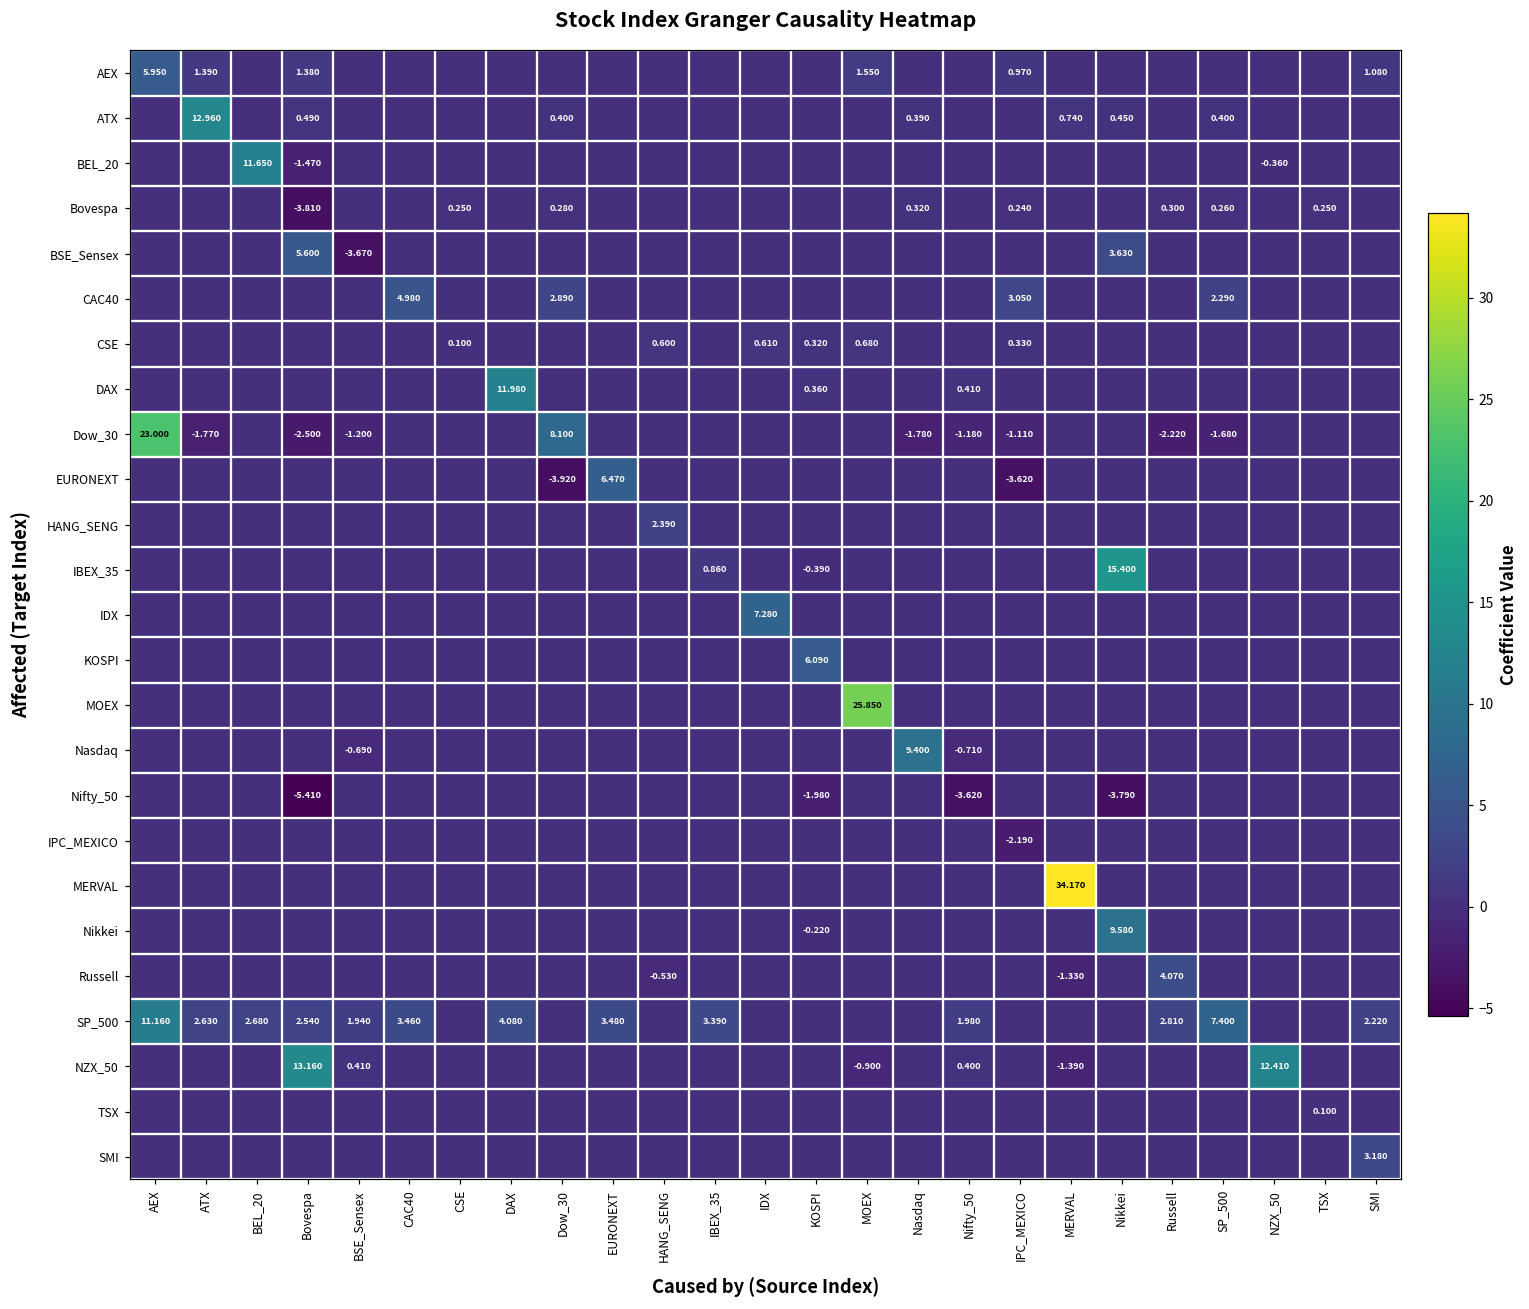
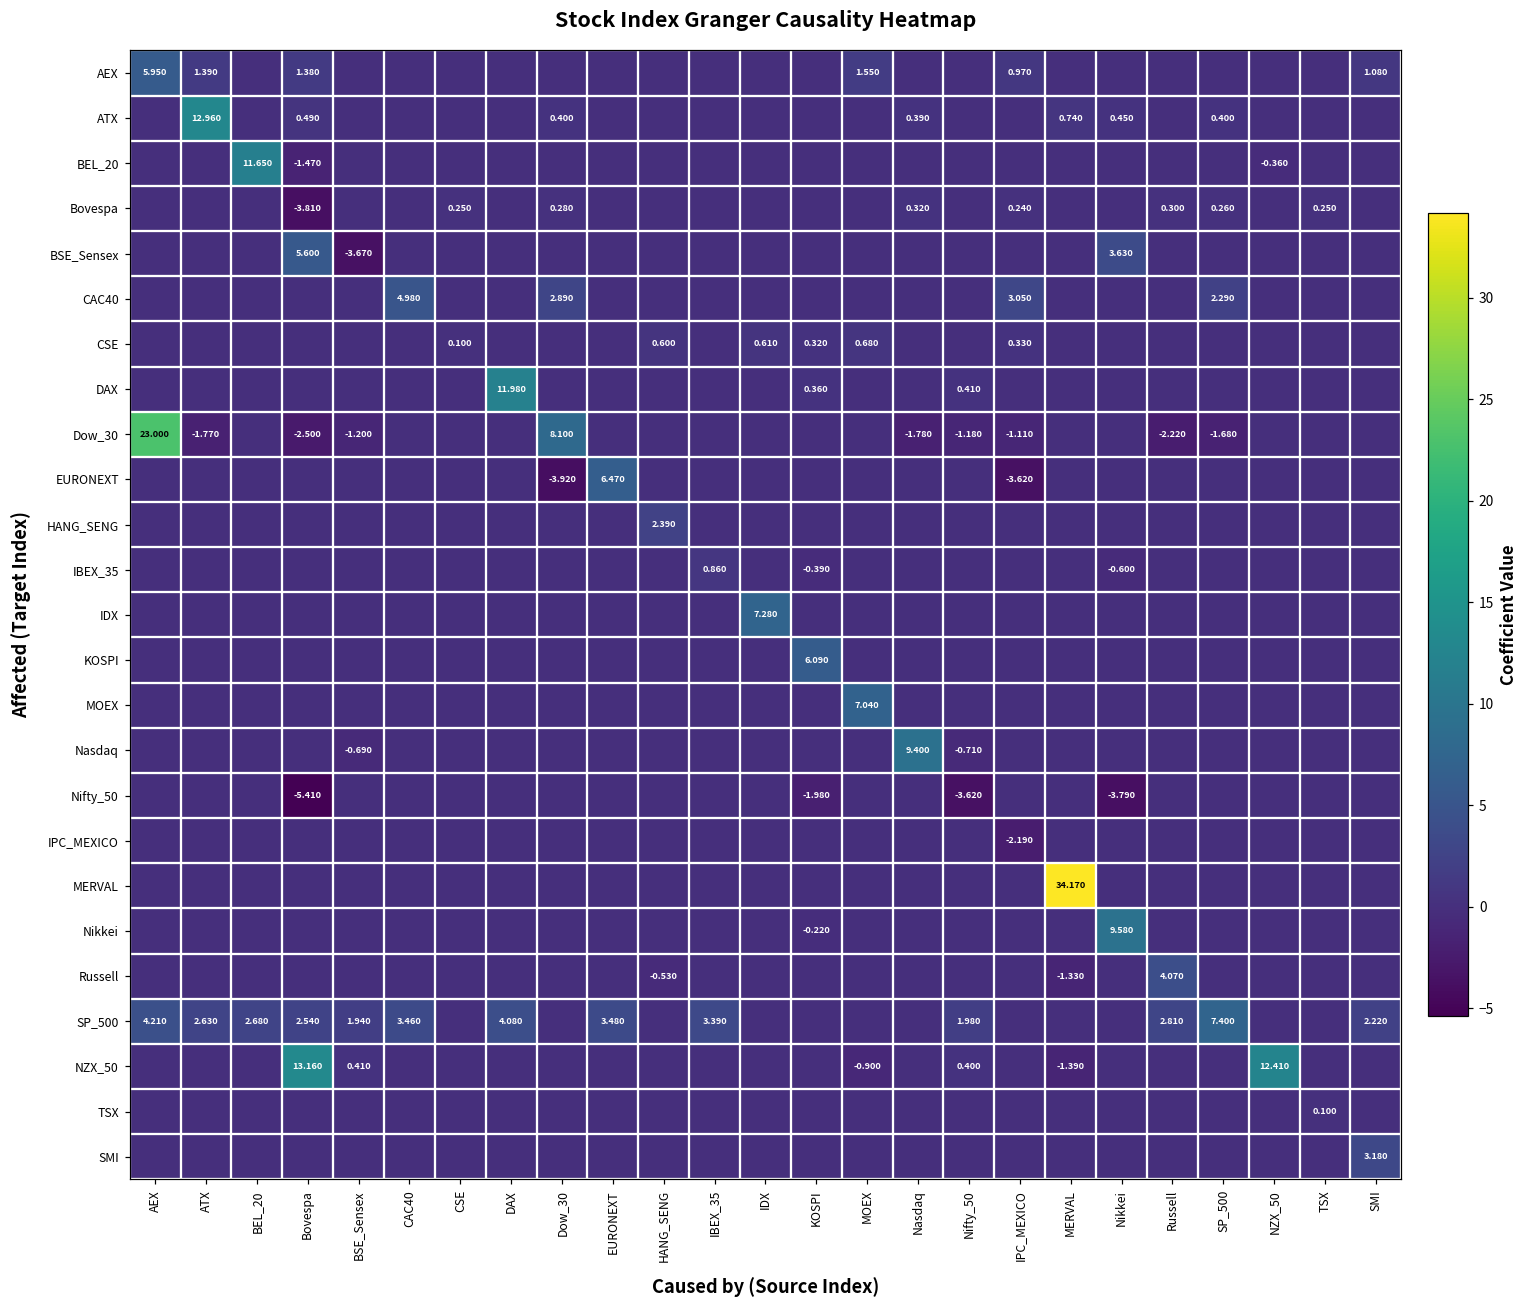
  {
    "AEX": {
      "AEX": 5.950,
      "ATX": 1.390,
      "Bovespa": 1.380,
      "MOEX": 1.550,
      "IPC_MEXICO": 0.970,
      "SMI": 1.080
    },
    "ATX": {
      "ATX": 12.960,
      "Bovespa": 0.490,
      "Dow_30": 0.400,
      "Nasdaq": 0.390,
      "MERVAL": 0.740,
      "Nikkei": 0.450,
      "SP_500": 0.400
    },
    "BEL_20": {
      "BEL_20": 11.650,
      "Bovespa": -1.470,
      "NZX_50": -0.360
    },
    "Bovespa": {
      "Bovespa": -3.810,
      "CSE": 0.250,
      "Dow_30": 0.280,
      "Nasdaq": 0.320,
      "IPC_MEXICO": 0.240,
      "Russell": 0.300,
      "SP_500": 0.260,
      "TSX": 0.250
    },
    "BSE_Sensex": {
      "Bovespa": 5.600,
      "BSE_Sensex": -3.670,
      "Nikkei": 3.630
    },
    "CAC40": {
      "CAC40": 4.980,
      "Dow_30": 2.890,
      "IPC_MEXICO": 3.050,
      "SP_500": 2.290
    },
    "CSE": {
      "CSE": 0.100,
      "HANG_SENG": 0.600,
      "IDX": 0.610,
      "KOSPI": 0.320,
      "MOEX": 0.680,
      "IPC_MEXICO": 0.330
    },
    "DAX": {
      "DAX": 11.980,
      "KOSPI": 0.360,
      "Nifty_50": 0.410
    },
    "Dow_30": {
      "AEX": 23.000,
      "ATX": -1.770,
      "Bovespa": -2.500,
      "BSE_Sensex": -1.200,
      "Dow_30": 8.100,
      "Nasdaq": -1.780,
      "Nifty_50": -1.180,
      "IPC_MEXICO": -1.110,
      "Russell": -2.220,
      "SP_500": -1.680
    },
    "EURONEXT": {
      "Dow_30": -3.920,
      "EURONEXT": 6.470,
      "IPC_MEXICO": -3.620
    },
    "HANG_SENG": {
      "HANG_SENG": 2.390
    },
    "IBEX_35": {
      "IBEX_35": 0.860,
      "KOSPI": -0.390,
-     "Nikkei": 15.400
+     "Nikkei": -0.600
    },
    "IDX": {
      "IDX": 7.280
    },
    "KOSPI": {
      "KOSPI": 6.090
    },
    "MOEX": {
-     "MOEX": 25.850
+     "MOEX": 7.040
    },
    "Nasdaq": {
      "BSE_Sensex": -0.690,
      "Nasdaq": 9.400,
      "Nifty_50": -0.710
    },
    "Nifty_50": {
      "Bovespa": -5.410,
      "KOSPI": -1.980,
      "Nifty_50": -3.620,
      "Nikkei": -3.790
    },
    "IPC_MEXICO": {
      "IPC_MEXICO": -2.190
    },
    "MERVAL": {
      "MERVAL": 34.170
    },
    "Nikkei": {
      "KOSPI": -0.220,
      "Nikkei": 9.580
    },
    "Russell": {
      "HANG_SENG": -0.530,
      "MERVAL": -1.330,
      "Russell": 4.070
    },
    "SP_500": {
-     "AEX": 11.160,
+     "AEX": 4.210,
      "ATX": 2.630,
      "BEL_20": 2.680,
      "Bovespa": 2.540,
      "BSE_Sensex": 1.940,
      "CAC40": 3.460,
      "DAX": 4.080,
      "EURONEXT": 3.480,
      "IBEX_35": 3.390,
      "Nifty_50": 1.980,
      "Russell": 2.810,
      "SP_500": 7.400,
      "SMI": 2.220
    },
    "NZX_50": {
      "Bovespa": 13.160,
      "BSE_Sensex": 0.410,
      "MOEX": -0.900,
      "Nifty_50": 0.400,
      "MERVAL": -1.390,
      "NZX_50": 12.410
    },
    "TSX": {
      "TSX": 0.100
    },
    "SMI": {
      "SMI": 3.180
    }
  }
